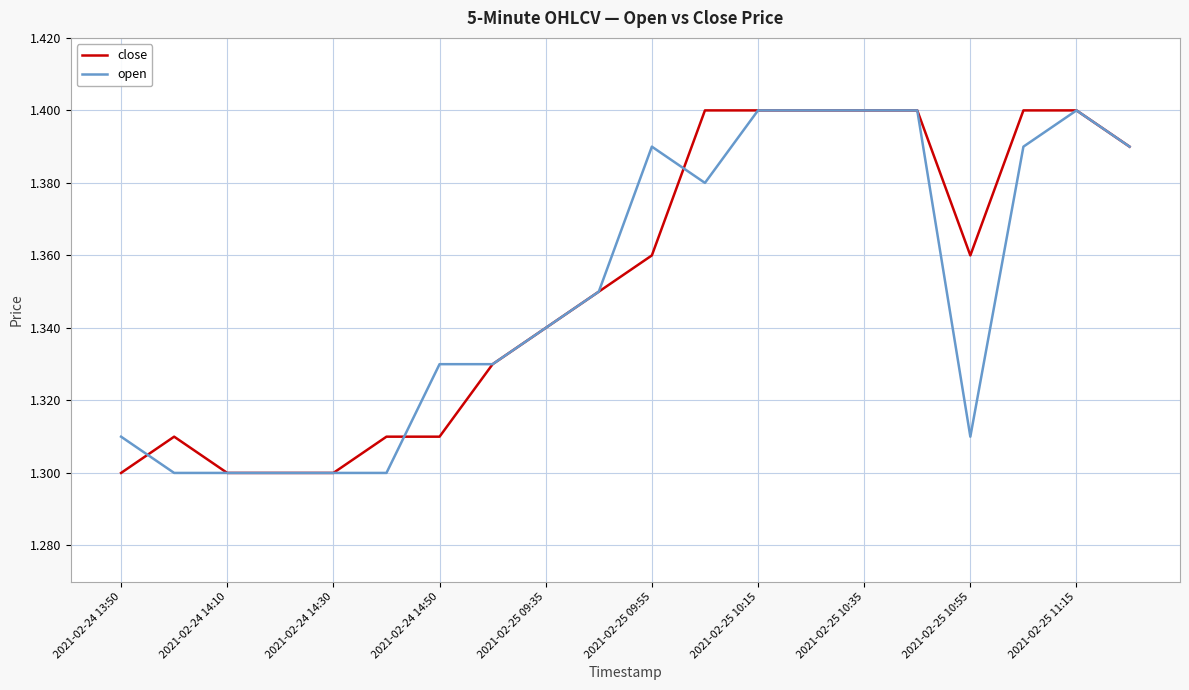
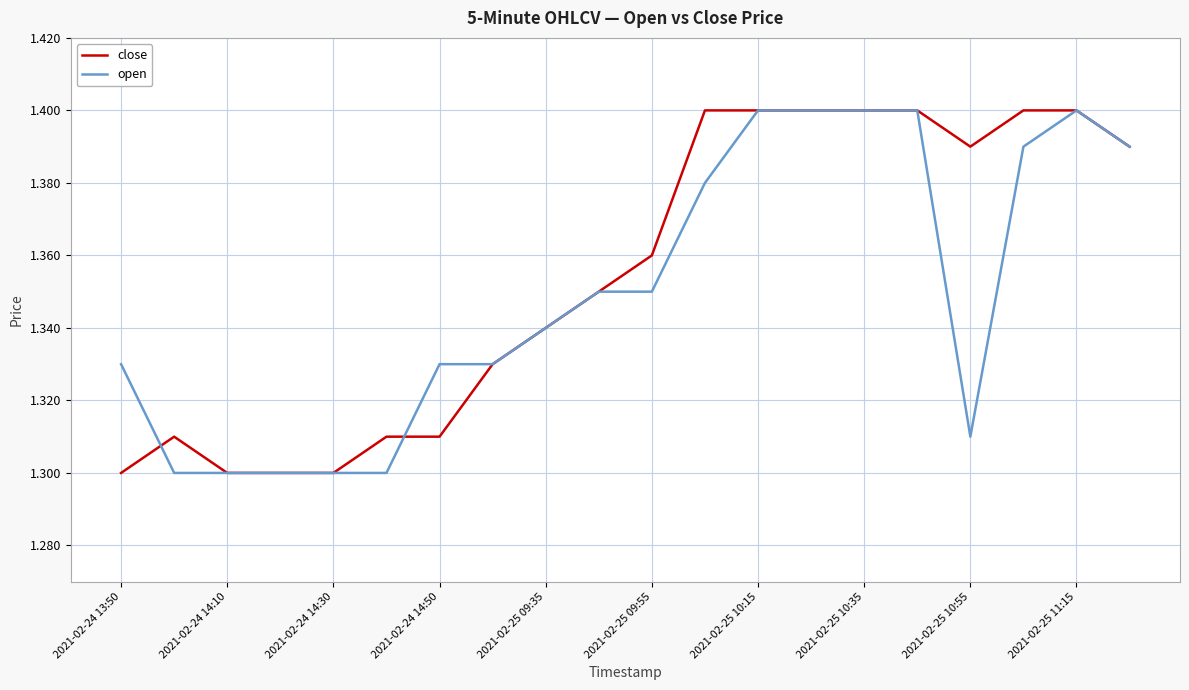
  {
    "close": {
      "2021-02-24 13:50": 1.30,
      "2021-02-24 14:50": 1.31,
      "2021-02-25 09:55": 1.36,
-     "2021-02-25 10:55": 1.36
+     "2021-02-25 10:55": 1.39
    },
    "open": {
-     "2021-02-24 13:50": 1.31,
+     "2021-02-24 13:50": 1.33,
      "2021-02-24 14:50": 1.33,
-     "2021-02-25 09:55": 1.39,
+     "2021-02-25 09:55": 1.35,
      "2021-02-25 10:55": 1.31
    }
  }
